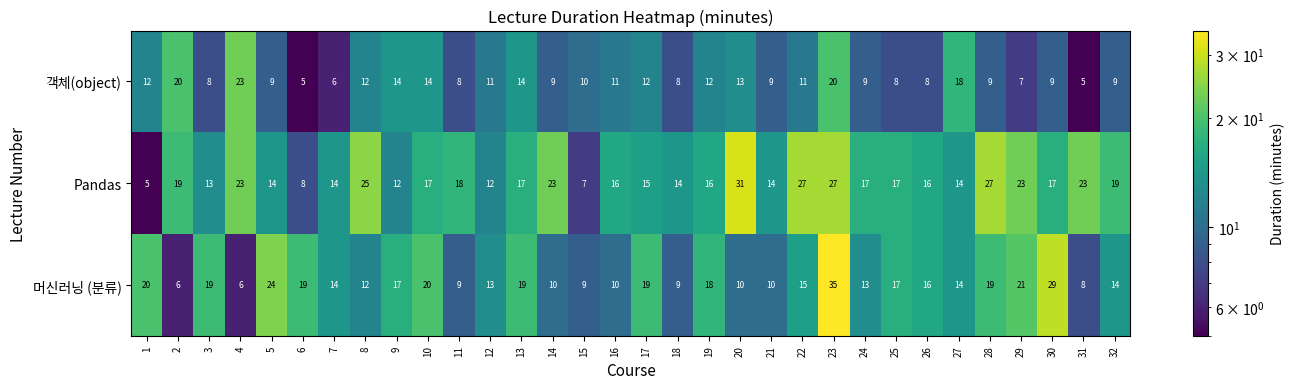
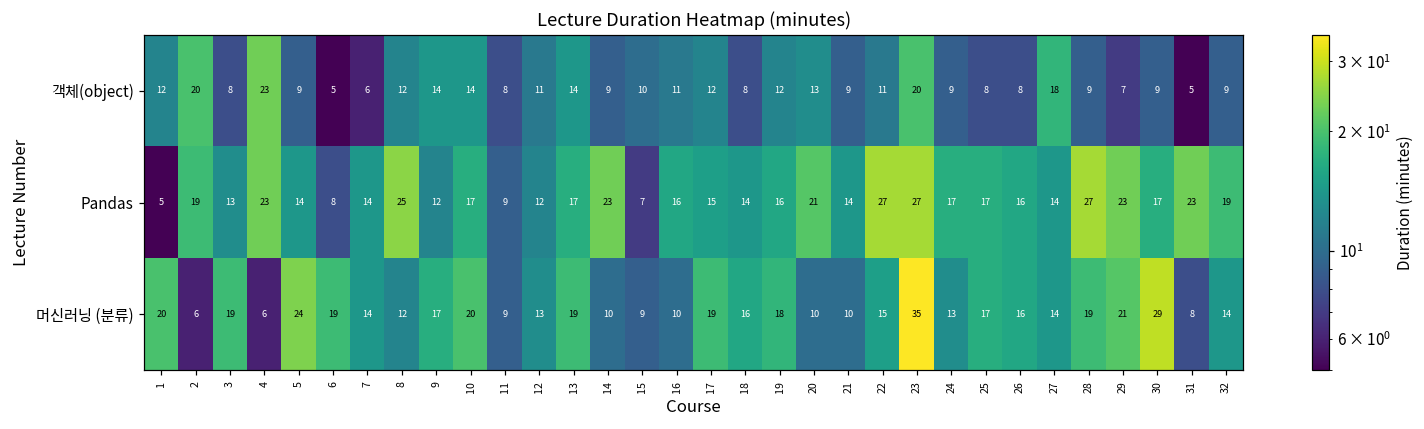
  {
    "객체(object)": {
      "1": 12,
      "2": 20,
      "3": 8,
      "4": 23,
      "5": 9,
      "6": 5,
      "7": 6,
      "8": 12,
      "9": 14,
      "10": 14,
      "11": 8,
      "12": 11,
      "13": 14,
      "14": 9,
      "15": 10,
      "16": 11,
      "17": 12,
      "18": 8,
      "19": 12,
      "20": 13,
      "21": 9,
      "22": 11,
      "23": 20,
      "24": 9,
      "25": 8,
      "26": 8,
      "27": 18,
      "28": 9,
      "29": 7,
      "30": 9,
      "31": 5,
      "32": 9
    },
    "Pandas": {
      "1": 5,
      "2": 19,
      "3": 13,
      "4": 23,
      "5": 14,
      "6": 8,
      "7": 14,
      "8": 25,
      "9": 12,
      "10": 17,
-     "11": 18,
+     "11": 9,
      "12": 12,
      "13": 17,
      "14": 23,
      "15": 7,
      "16": 16,
      "17": 15,
      "18": 14,
      "19": 16,
-     "20": 31,
+     "20": 21,
      "21": 14,
      "22": 27,
      "23": 27,
      "24": 17,
      "25": 17,
      "26": 16,
      "27": 14,
      "28": 27,
      "29": 23,
      "30": 17,
      "31": 23,
      "32": 19
    },
    "머신러닝 (분류)": {
      "1": 20,
      "2": 6,
      "3": 19,
      "4": 6,
      "5": 24,
      "6": 19,
      "7": 14,
      "8": 12,
      "9": 17,
      "10": 20,
      "11": 9,
      "12": 13,
      "13": 19,
      "14": 10,
      "15": 9,
      "16": 10,
      "17": 19,
-     "18": 9,
+     "18": 16,
      "19": 18,
      "20": 10,
      "21": 10,
      "22": 15,
      "23": 35,
      "24": 13,
      "25": 17,
      "26": 16,
      "27": 14,
      "28": 19,
      "29": 21,
      "30": 29,
      "31": 8,
      "32": 14
    }
  }
